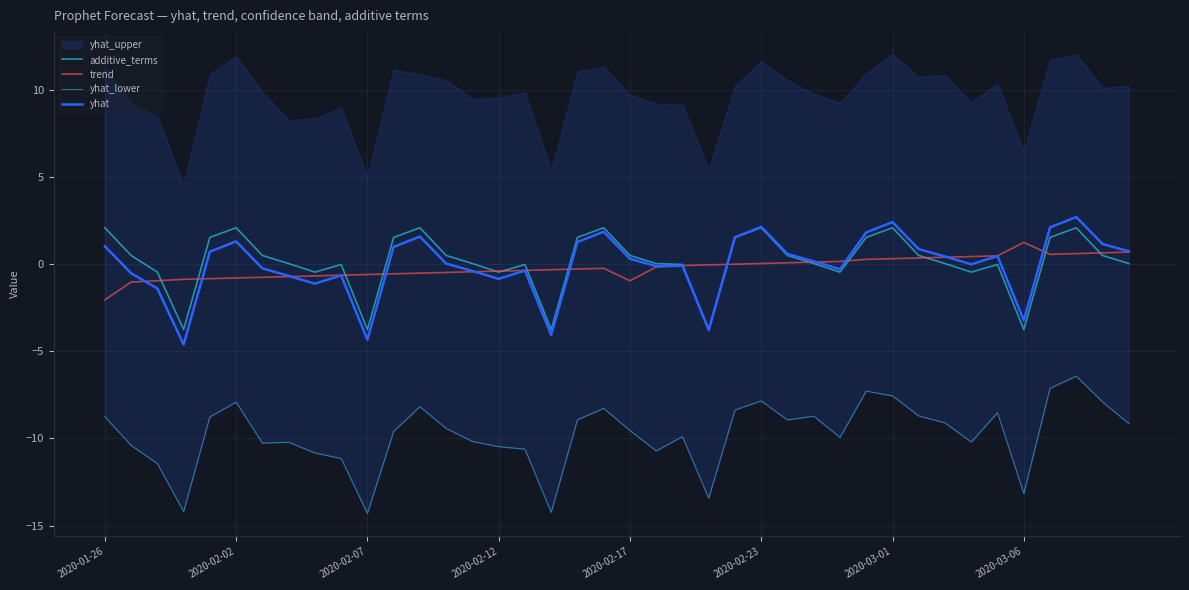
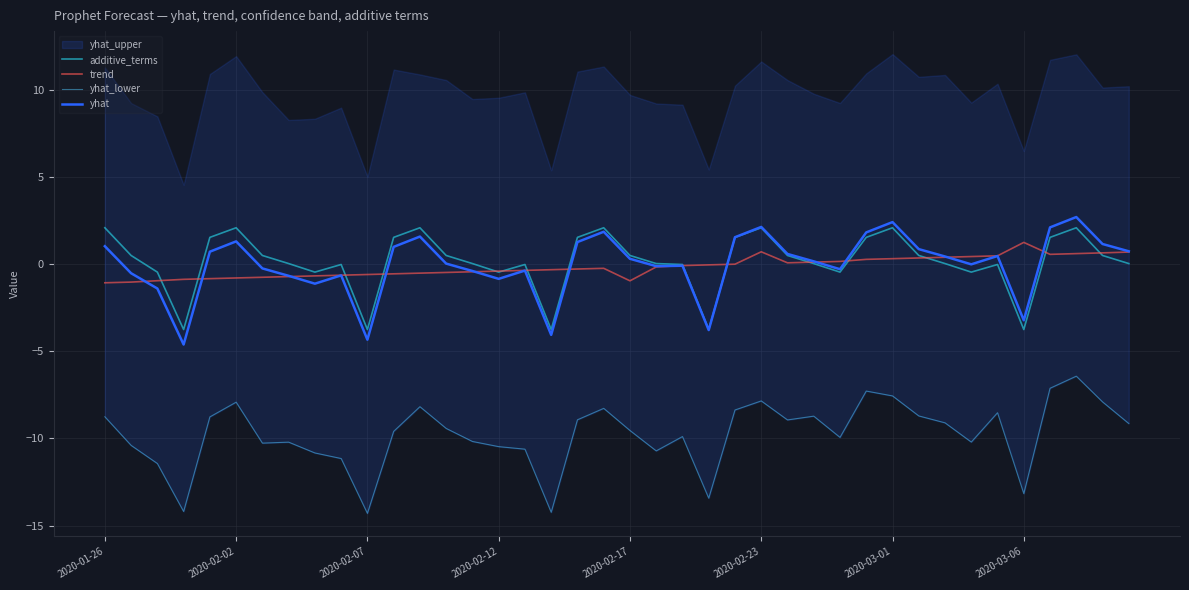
  {
    "trend": {
-     "2020-01-26": -2.0,
+     "2020-01-26": -1.1,
      "2020-02-02": -0.8,
      "2020-02-07": -0.6,
      "2020-02-17": -0.9,
-     "2020-02-23": 0.0,
+     "2020-02-23": 0.7,
      "2020-03-01": 0.3,
      "2020-03-06": 1.3
    }
  }
